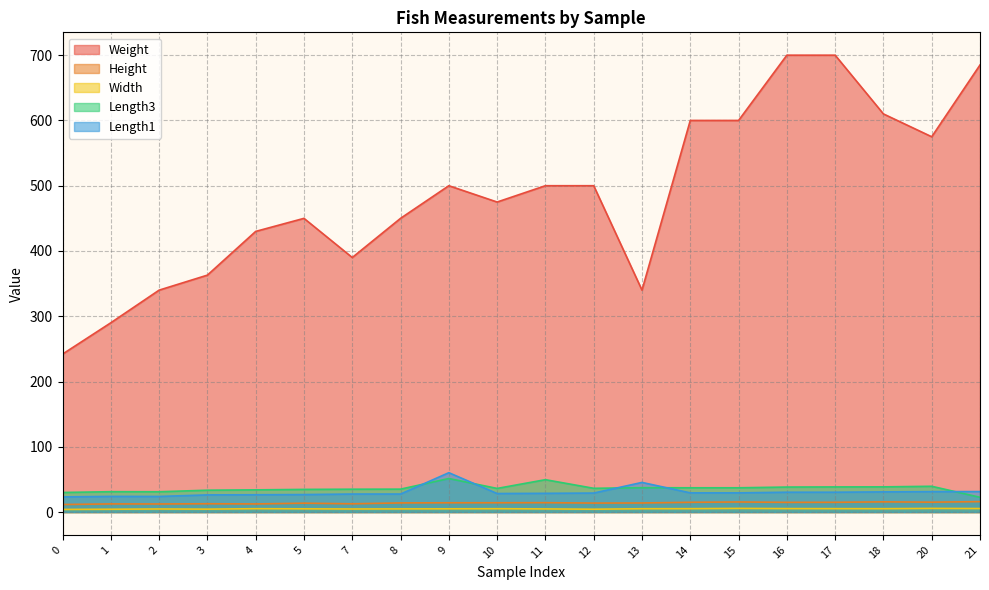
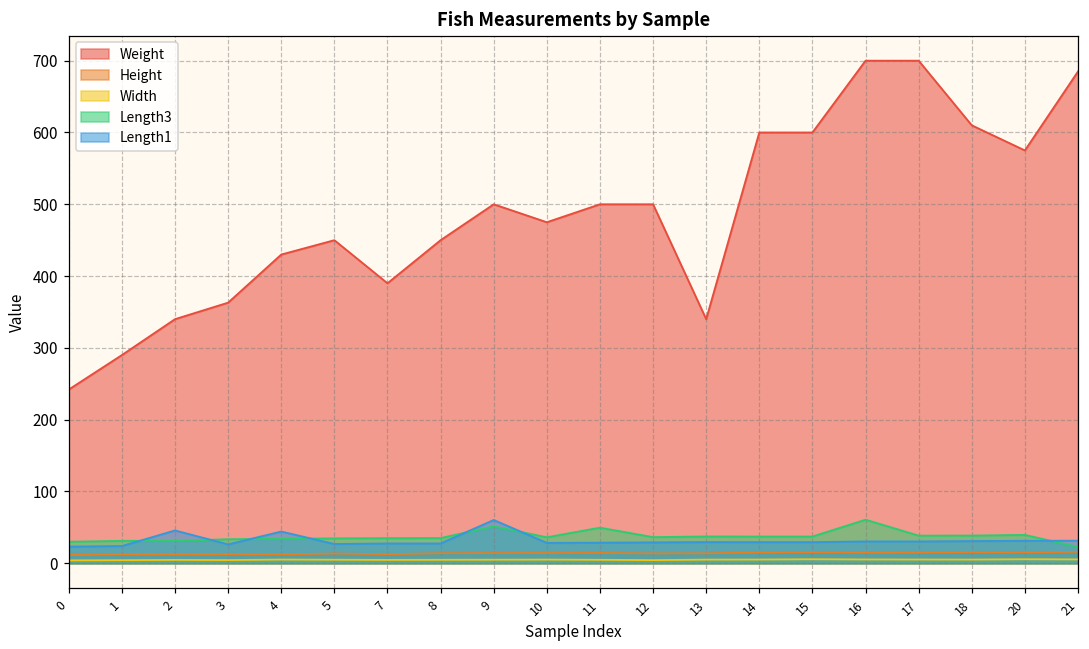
  {
    "Width": {
      "0": 0,
      "1": 0,
      "2": 0,
      "3": 0,
      "4": 10,
      "5": 0,
      "7": 0,
      "8": 0,
      "9": 0,
      "10": 10,
      "11": 0,
      "12": 0,
      "13": 10,
      "14": 10,
      "15": 10,
      "16": 10,
      "17": 10,
      "18": 10,
      "20": 10,
      "21": 10
    },
    "Length3": {
      "0": 30,
      "1": 30,
      "2": 30,
      "3": 30,
      "4": 30,
      "5": 30,
      "7": 40,
      "8": 40,
      "9": 50,
      "10": 40,
      "11": 50,
      "12": 40,
      "13": 40,
      "14": 40,
      "15": 40,
-     "16": 40,
+     "16": 60,
      "17": 40,
      "18": 40,
      "20": 40,
      "21": 20
    },
    "Length1": {
      "0": 20,
      "1": 20,
-     "2": 20,
+     "2": 50,
      "3": 30,
-     "4": 30,
+     "4": 40,
      "5": 30,
      "7": 30,
      "8": 30,
      "9": 60,
      "10": 30,
      "11": 30,
      "12": 30,
-     "13": 50,
+     "13": 30,
      "14": 30,
      "15": 30,
      "16": 30,
      "17": 30,
      "18": 30,
      "20": 30,
      "21": 30
    }
  }
